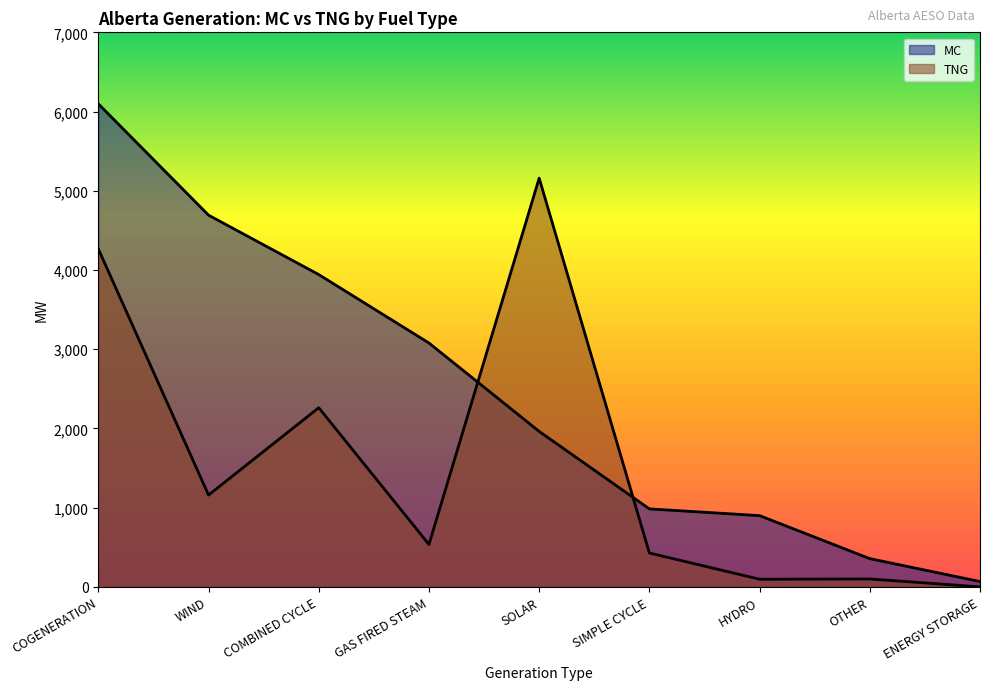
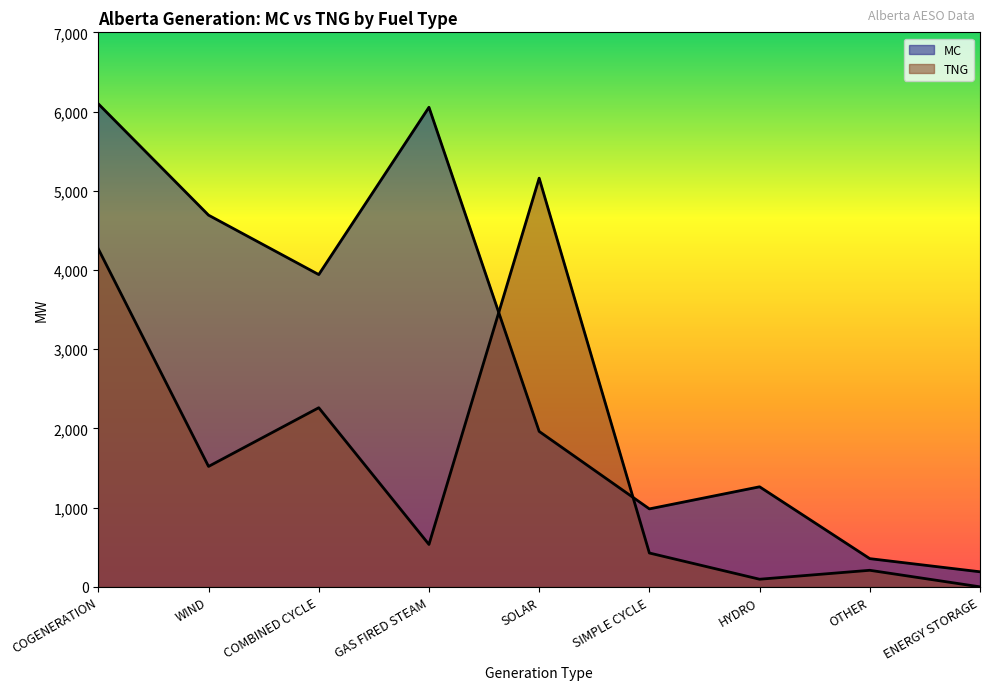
  {
    "MC": {
      "COGENERATION": "6,100",
      "WIND": "4,700",
      "COMBINED CYCLE": "3,900",
-     "GAS FIRED STEAM": "3,100",
+     "GAS FIRED STEAM": "6,100",
      "SOLAR": "2,000",
      "SIMPLE CYCLE": "1,000",
-     "HYDRO": "900",
+     "HYDRO": "1,300",
      "OTHER": "400",
-     "ENERGY STORAGE": "100"
+     "ENERGY STORAGE": "200"
    },
    "TNG": {
      "COGENERATION": "4,300",
-     "WIND": "1,200",
+     "WIND": "1,500",
      "COMBINED CYCLE": "2,300",
      "GAS FIRED STEAM": "500",
      "SOLAR": "5,200",
      "SIMPLE CYCLE": "400",
      "HYDRO": "100",
-     "OTHER": "100",
+     "OTHER": "200",
      "ENERGY STORAGE": "0"
    }
  }
